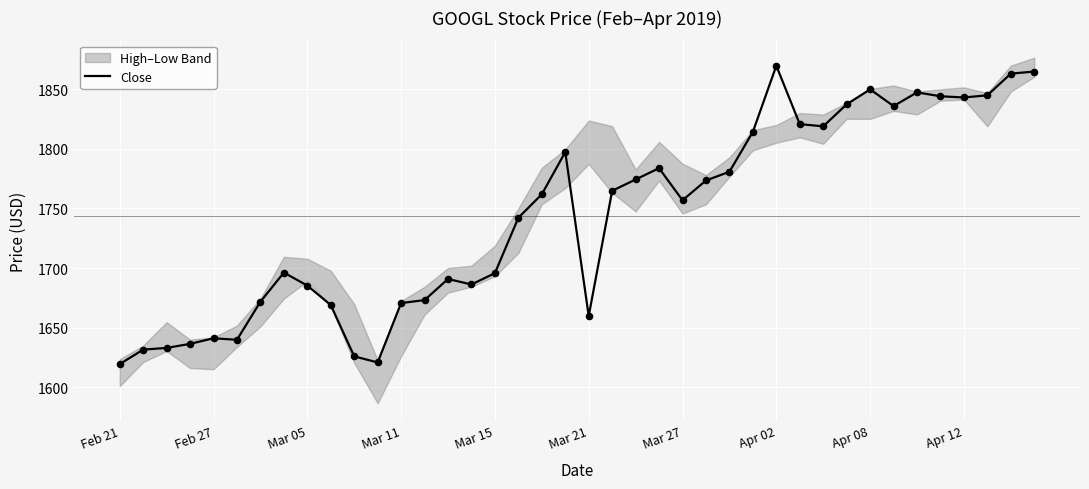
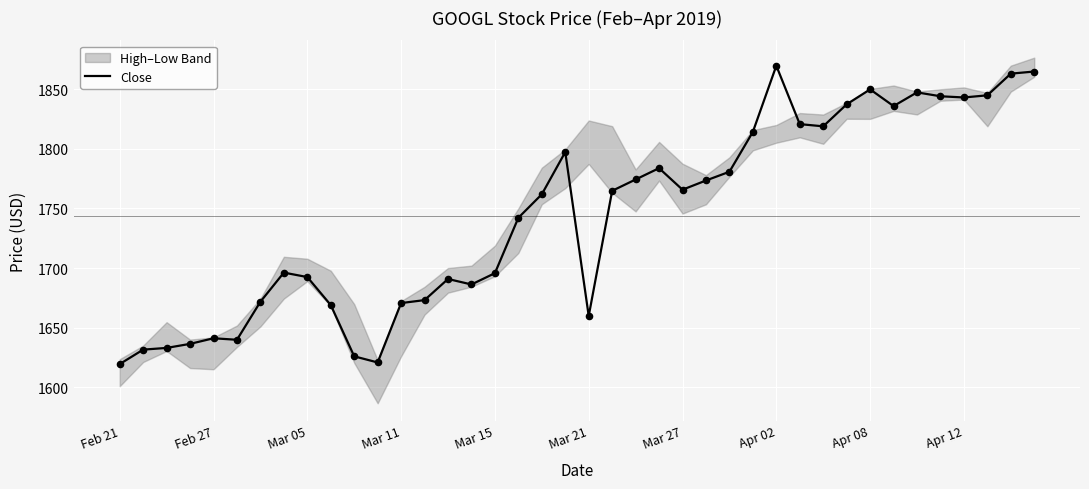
  {
    "Close": {
      "Feb 21": 1619,
-     "Mar 05": 1685,
+     "Mar 05": 1692,
      "Mar 15": 1696,
      "Mar 21": 1660,
-     "Mar 27": 1757,
+     "Mar 27": 1766,
      "Apr 02": 1870,
      "Apr 12": 1843
    }
  }
